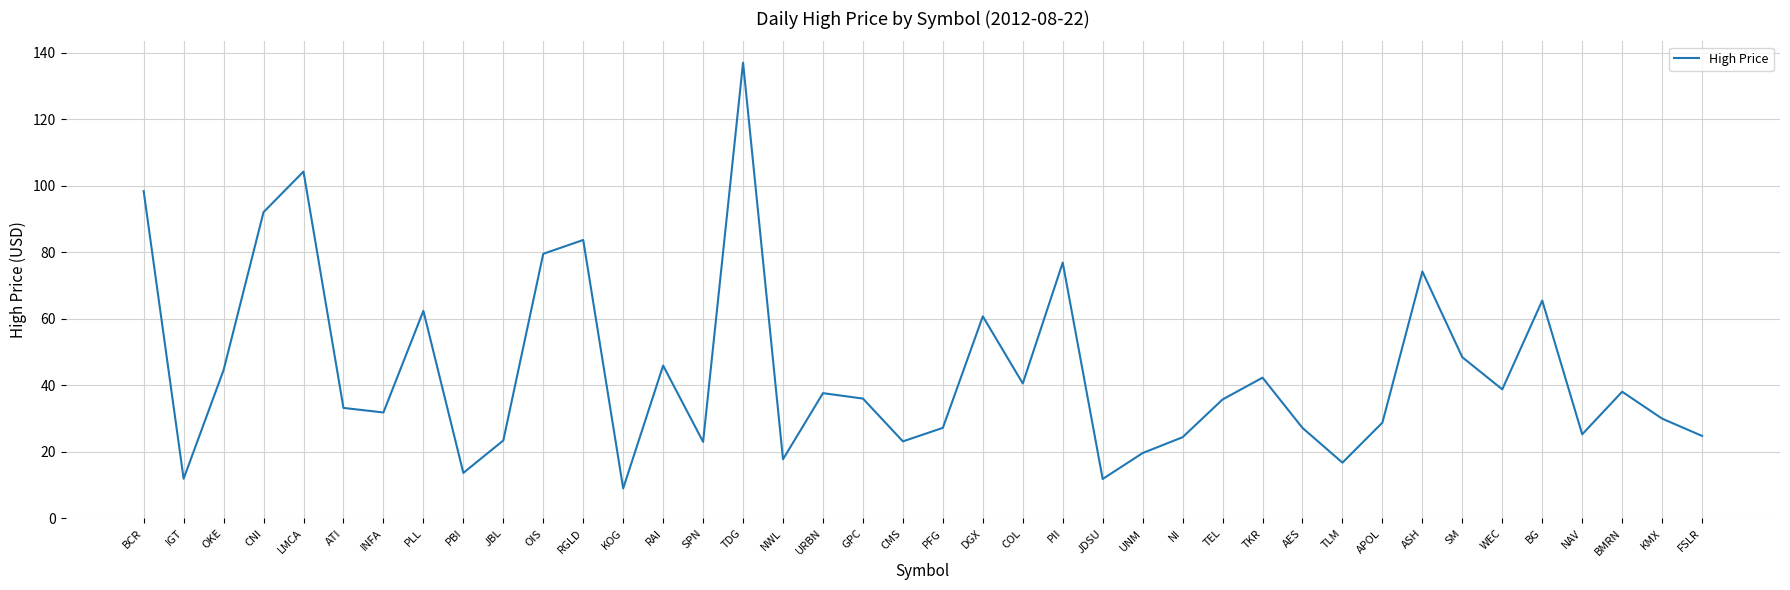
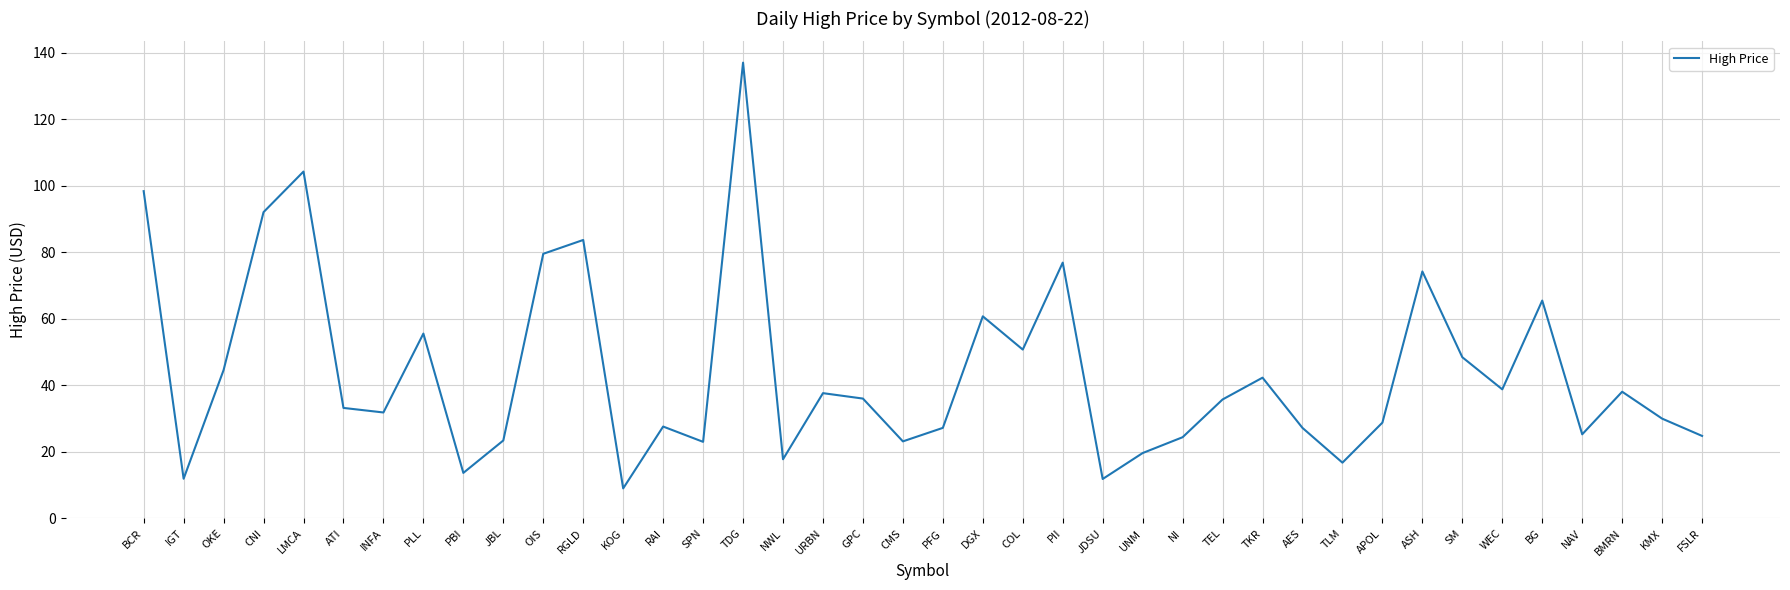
  {
    "BCR": 98,
    "IGT": 12,
    "OKE": 45,
    "CNI": 92,
    "LMCA": 104,
    "ATI": 33,
    "INFA": 32,
-   "PLL": 62,
+   "PLL": 56,
    "PBI": 14,
    "JBL": 23,
    "OIS": 80,
    "RGLD": 84,
    "KOG": 9,
-   "RAI": 46,
+   "RAI": 28,
    "SPN": 23,
    "TDG": 137,
    "NWL": 18,
    "URBN": 38,
    "GPC": 36,
    "CMS": 23,
    "PFG": 27,
    "DGX": 61,
-   "COL": 41,
+   "COL": 51,
    "PII": 77,
    "JDSU": 12,
    "UNM": 20,
    "NI": 24,
    "TEL": 36,
    "TKR": 42,
    "AES": 27,
    "TLM": 17,
    "APOL": 29,
    "ASH": 74,
    "SM": 48,
    "WEC": 39,
    "BG": 66,
    "NAV": 25,
    "BMRN": 38,
    "KMX": 30,
    "FSLR": 25
  }
